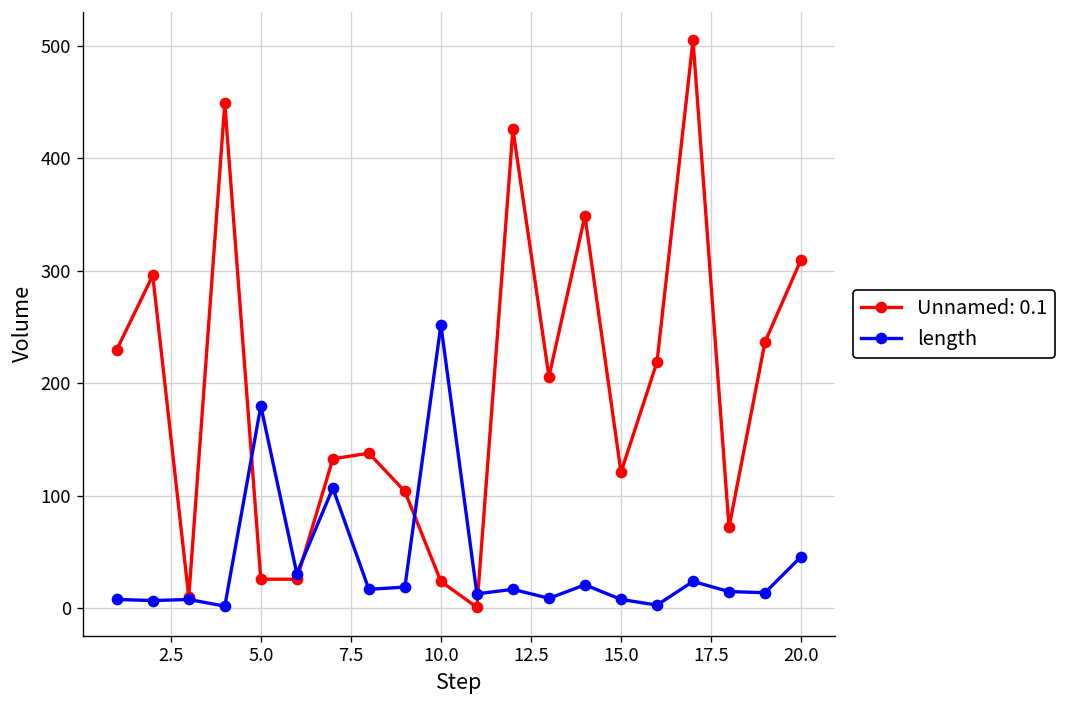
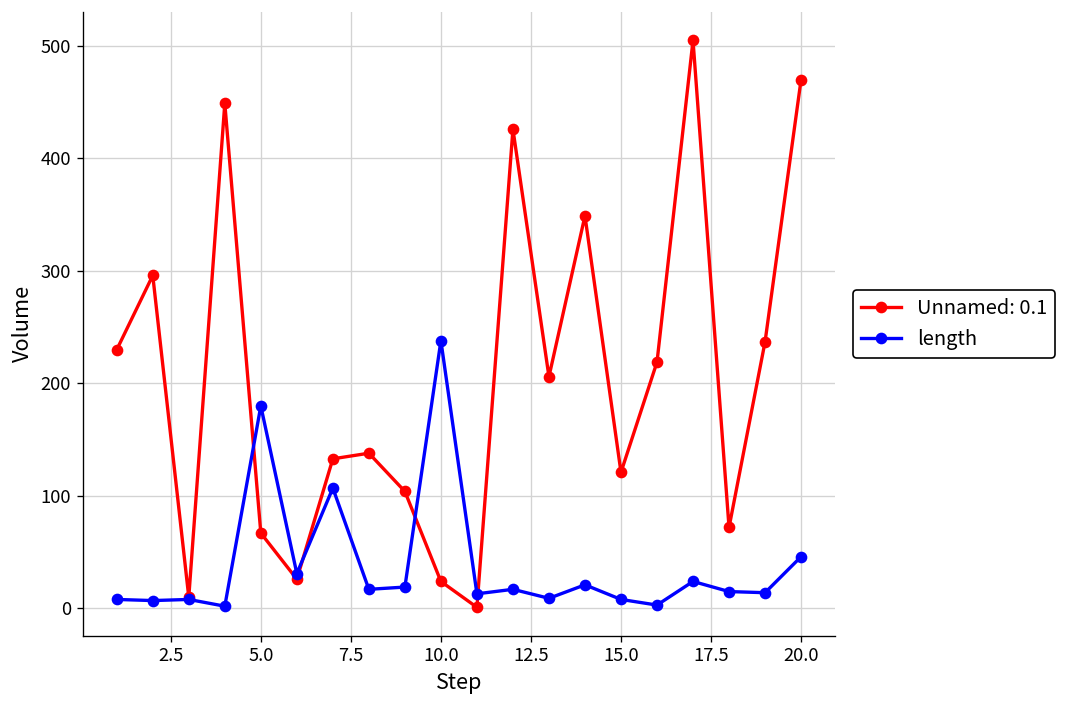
  {
    "Unnamed: 0.1": {
-     "5.0": 30,
+     "5.0": 70,
      "10.0": 20,
      "15.0": 120,
-     "20.0": 310
+     "20.0": 470
    },
    "length": {
      "5.0": 180,
-     "10.0": 250,
+     "10.0": 240,
      "15.0": 10,
      "20.0": 50
    }
  }
